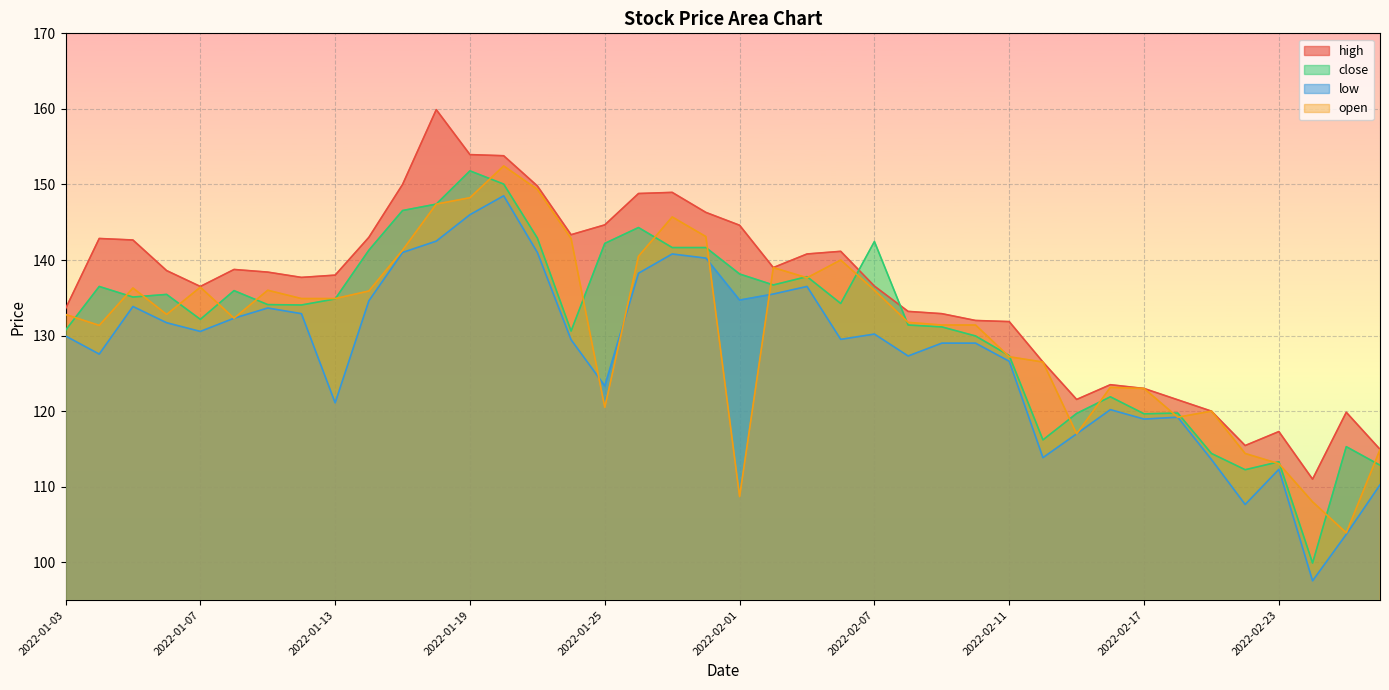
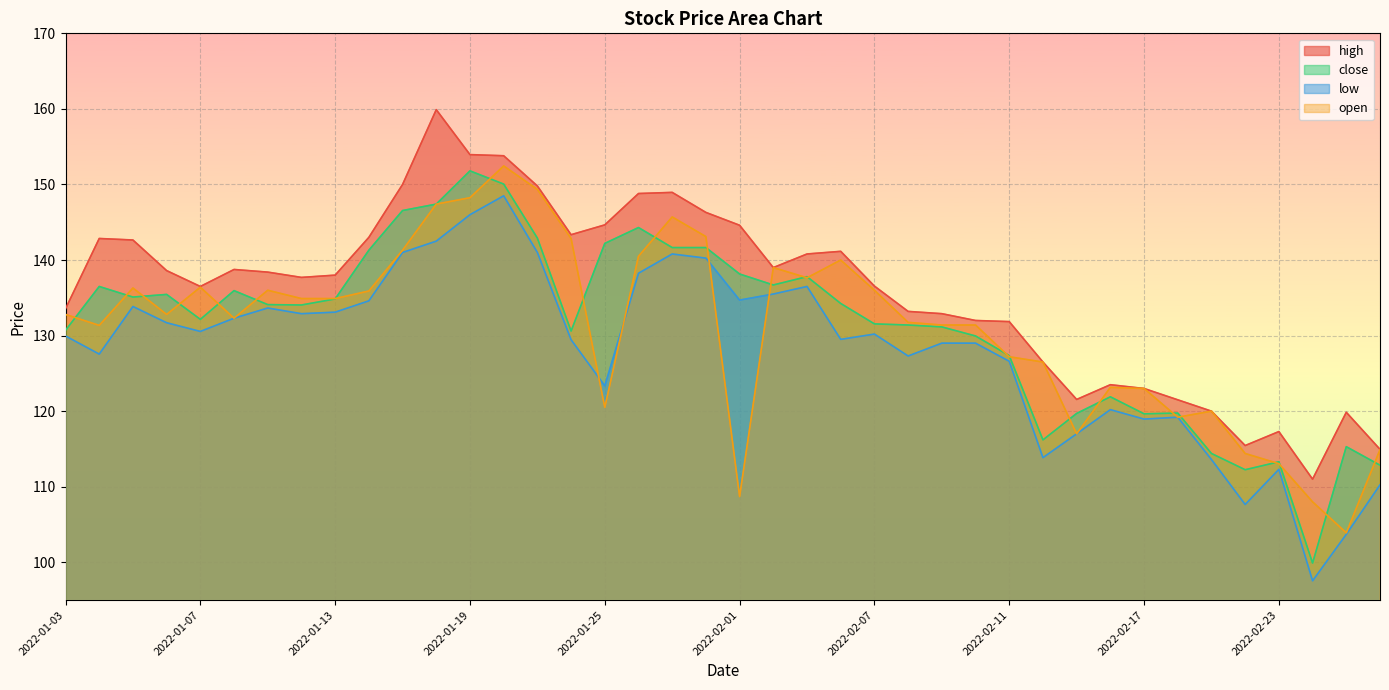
  {
    "high": {
      "2022-01-03": 134,
      "2022-01-13": 138,
      "2022-01-19": 154,
      "2022-01-25": 145,
      "2022-02-01": 145,
      "2022-02-07": 137,
      "2022-02-11": 132,
      "2022-02-23": 117
    },
    "close": {
      "2022-01-03": 131,
      "2022-01-07": 132,
      "2022-01-19": 152,
      "2022-01-25": 142,
      "2022-02-01": 138,
-     "2022-02-07": 142,
+     "2022-02-07": 132,
      "2022-02-17": 120
    },
    "low": {
      "2022-01-03": 130,
      "2022-01-07": 131,
-     "2022-01-13": 121,
+     "2022-01-13": 133,
      "2022-01-19": 146,
      "2022-01-25": 123,
      "2022-02-01": 135,
      "2022-02-07": 130,
      "2022-02-11": 127,
      "2022-02-17": 119,
      "2022-02-23": 112
    },
    "open": {
      "2022-01-03": 133,
      "2022-01-19": 148,
      "2022-01-25": 121,
      "2022-02-01": 109,
      "2022-02-07": 136
    }
  }
